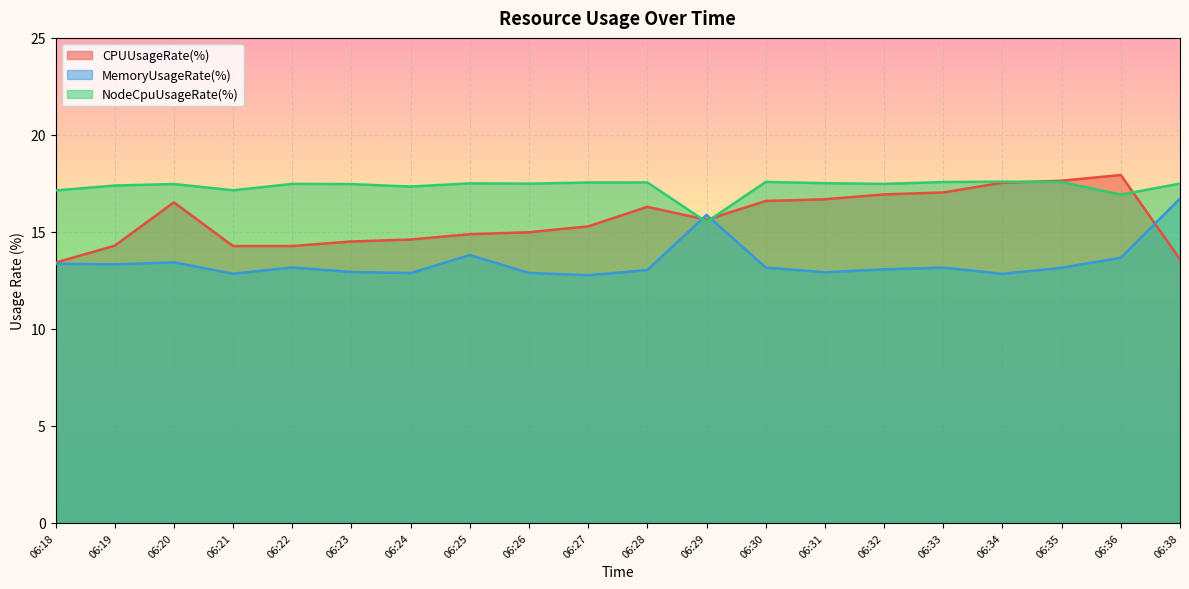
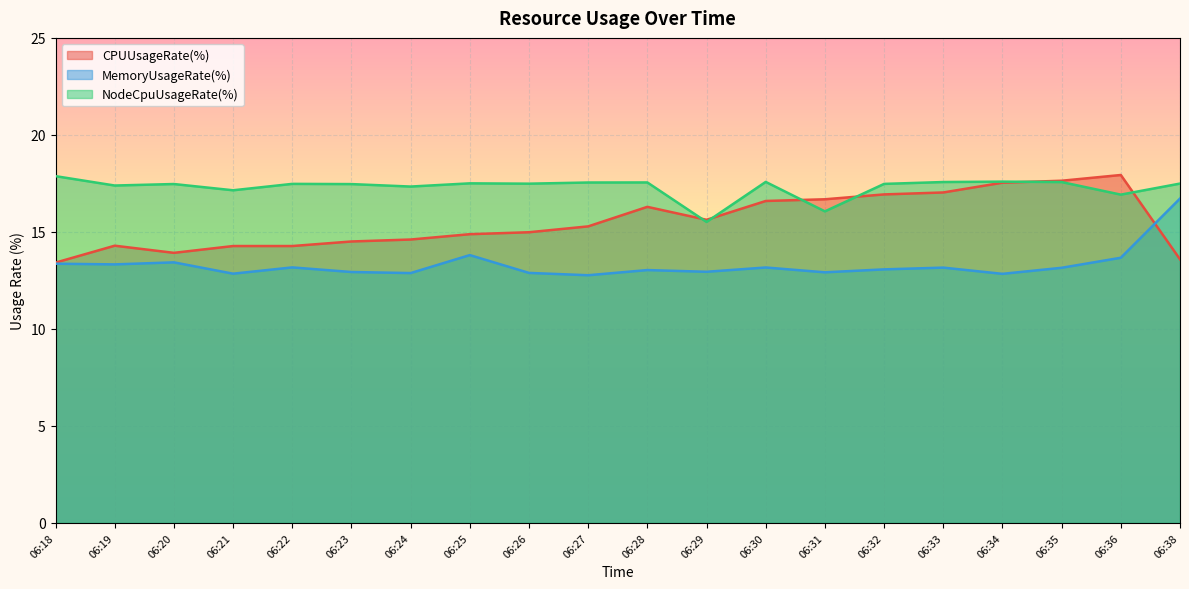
  {
    "CPUUsageRate(%)": {
      "06:19": 14.3,
-     "06:20": 16.5,
+     "06:20": 13.9,
      "06:21": 14.3,
      "06:22": 14.3,
      "06:23": 14.5,
      "06:24": 14.6,
      "06:25": 14.9,
      "06:26": 15.0,
      "06:27": 15.3,
      "06:28": 16.3,
      "06:30": 16.6,
      "06:31": 16.7,
      "06:32": 16.9,
      "06:33": 17.0,
      "06:36": 17.9,
      "06:38": 13.6
    },
    "MemoryUsageRate(%)": {
      "06:19": 13.3,
      "06:20": 13.4,
      "06:21": 12.8,
      "06:22": 13.2,
      "06:23": 12.9,
      "06:24": 12.9,
      "06:25": 13.8,
      "06:26": 12.9,
      "06:27": 12.8,
      "06:28": 13.0,
-     "06:29": 15.9,
+     "06:29": 12.9,
      "06:30": 13.2,
      "06:31": 12.9,
      "06:32": 13.1,
      "06:33": 13.2,
      "06:34": 12.8,
      "06:35": 13.1,
      "06:36": 13.7,
      "06:38": 16.7
    },
    "NodeCpuUsageRate(%)": {
-     "06:18": 17.1,
+     "06:18": 17.9,
      "06:19": 17.4,
      "06:20": 17.5,
      "06:21": 17.1,
      "06:22": 17.5,
      "06:23": 17.5,
      "06:24": 17.3,
      "06:25": 17.5,
      "06:26": 17.5,
      "06:27": 17.5,
      "06:28": 17.5,
      "06:30": 17.6,
-     "06:31": 17.5,
+     "06:31": 16.1,
      "06:32": 17.5,
      "06:33": 17.6,
      "06:36": 16.9,
      "06:38": 17.5
    }
  }
